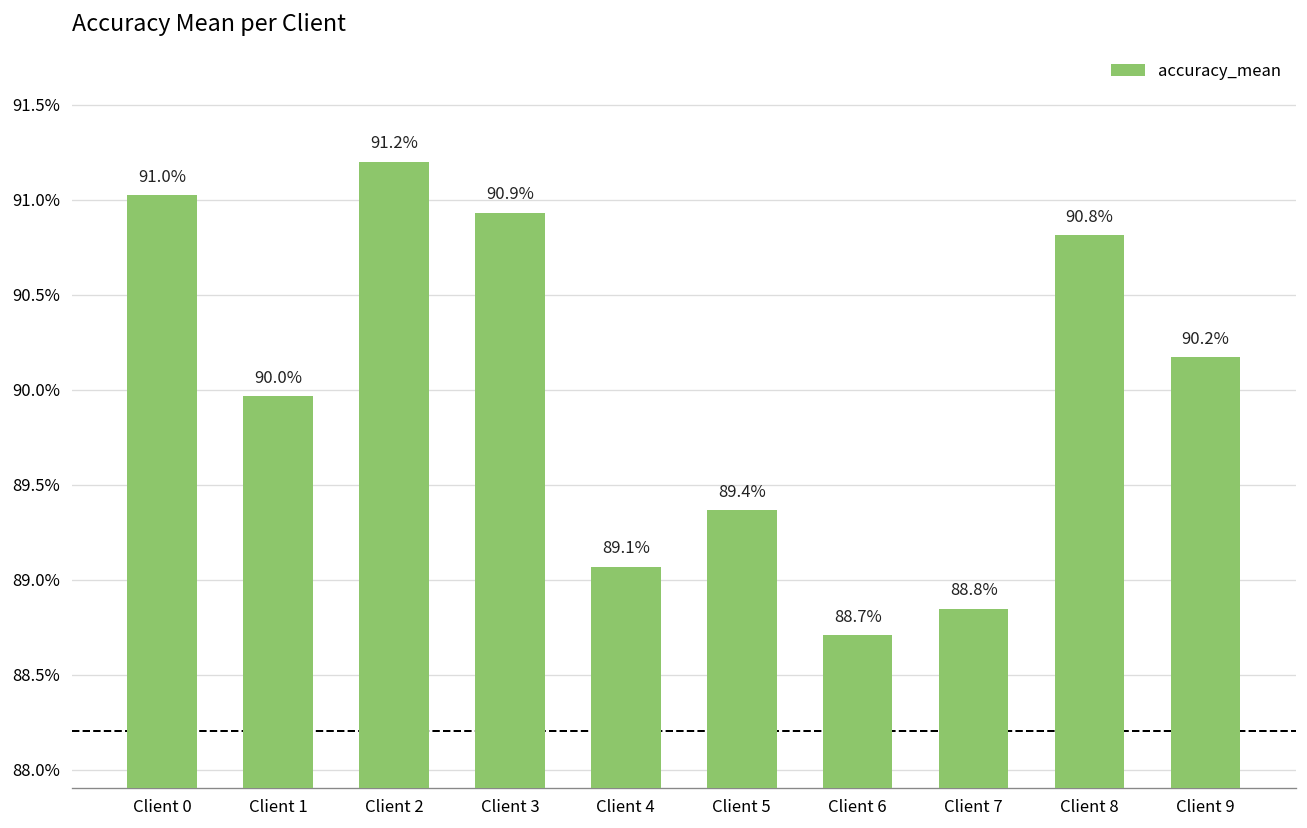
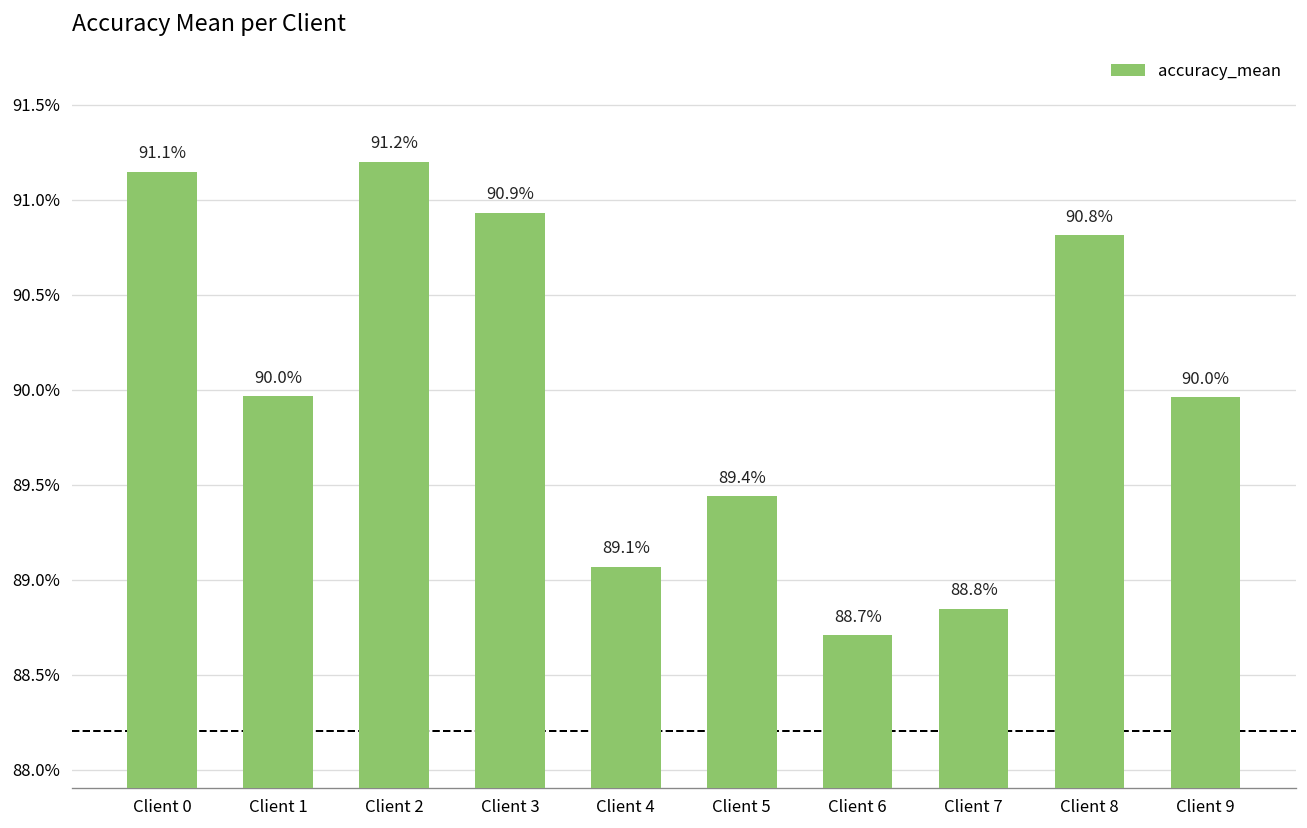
  {
-   "Client 0": "91.0%",
+   "Client 0": "91.1%",
    "Client 1": "90.0%",
    "Client 2": "91.2%",
    "Client 3": "90.9%",
    "Client 4": "89.1%",
-   "Client 5": "89.37%",
+   "Client 5": "89.44%",
    "Client 6": "88.7%",
    "Client 7": "88.8%",
    "Client 8": "90.8%",
-   "Client 9": "90.2%"
+   "Client 9": "90.0%"
  }
